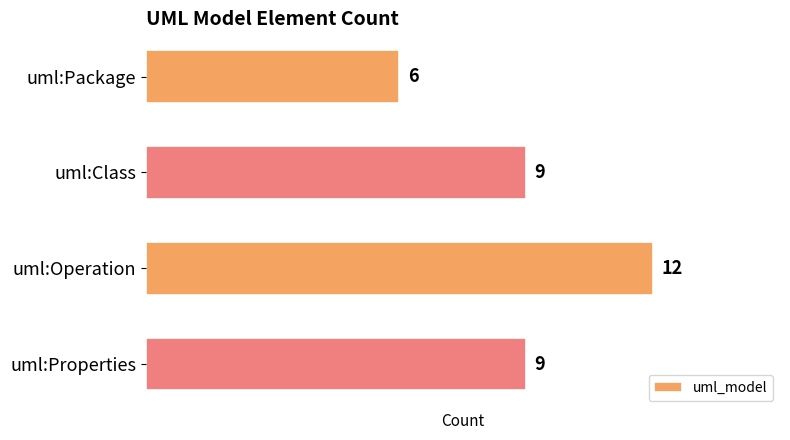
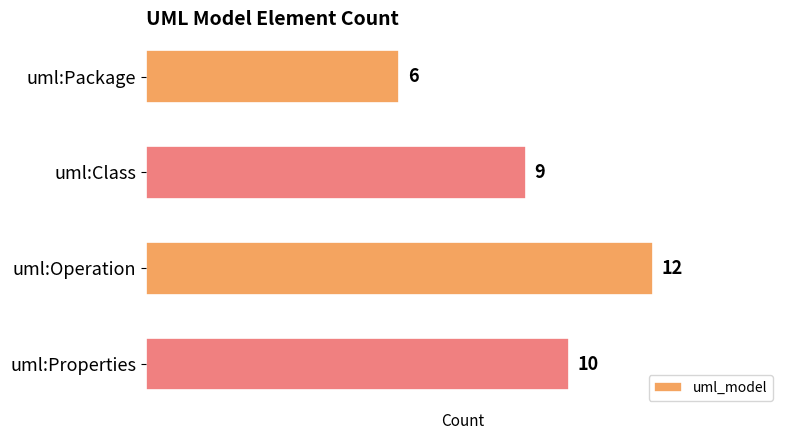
  {
    "uml:Package": 6,
    "uml:Class": 9,
    "uml:Operation": 12,
-   "uml:Properties": 9
+   "uml:Properties": 10
  }
